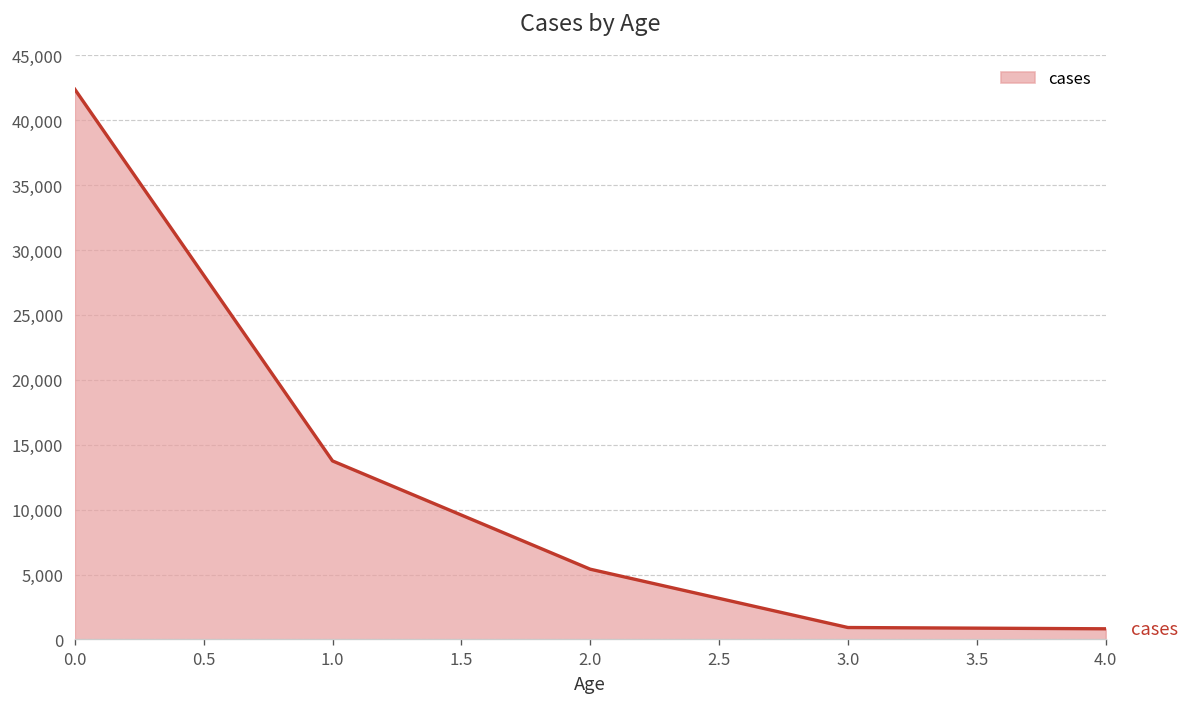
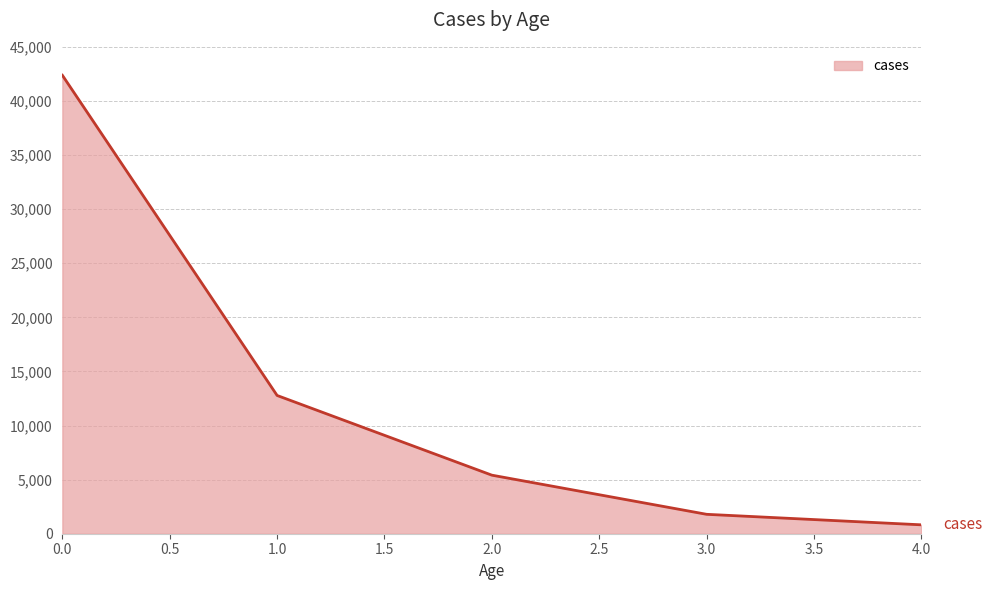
  {
    "0.0": "42,400",
-   "1.0": "13,800",
+   "1.0": "12,800",
    "2.0": "5,400",
-   "3.0": "900",
+   "3.0": "1,800",
    "4.0": "800"
  }
